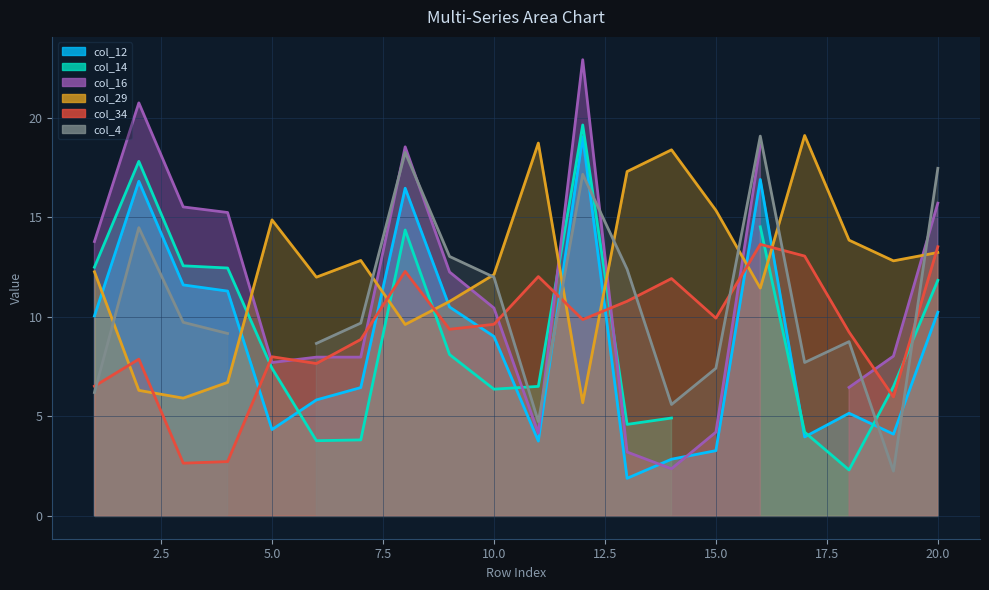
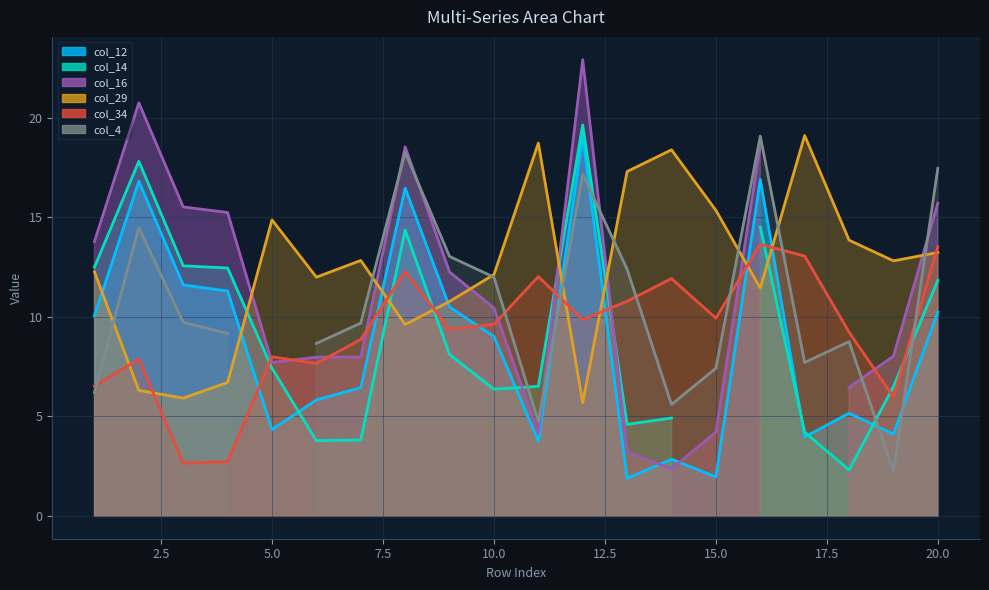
  {
    "col_12": {
      "5.0": 4.3,
      "10.0": 9.0,
-     "15.0": 3.3,
+     "15.0": 2.0,
      "20.0": 10.2
    }
  }
